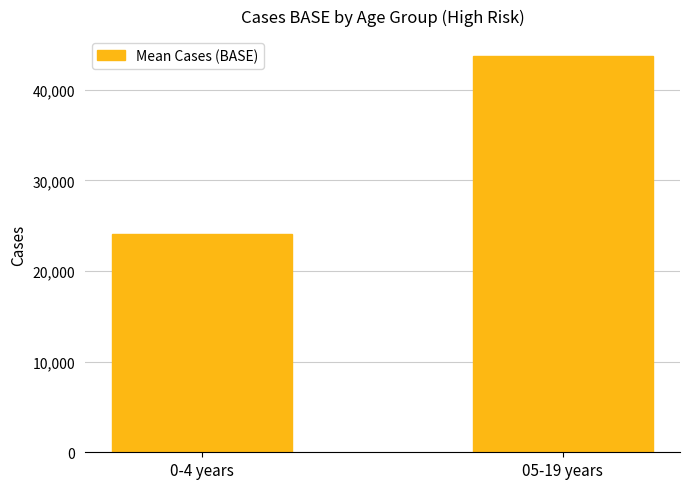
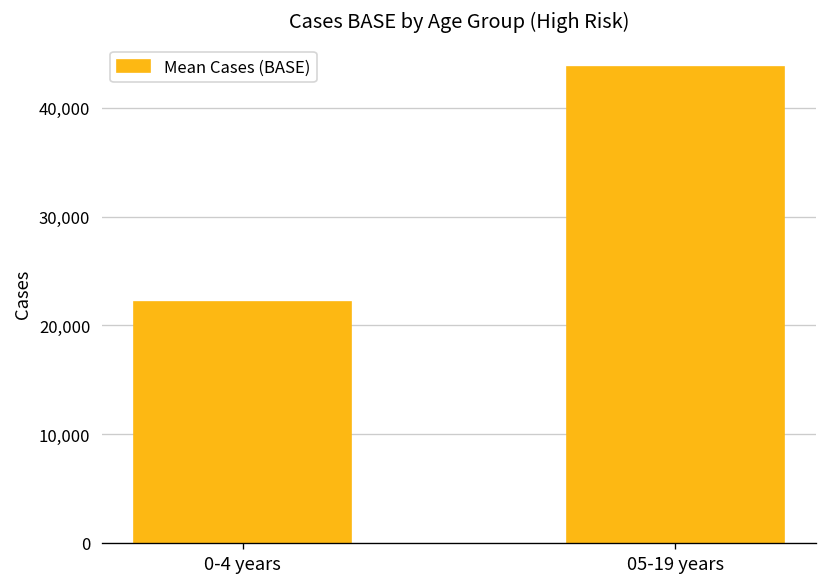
  {
-   "0-4 years": "24,000",
+   "0-4 years": "22,000",
    "05-19 years": "44,000"
  }
